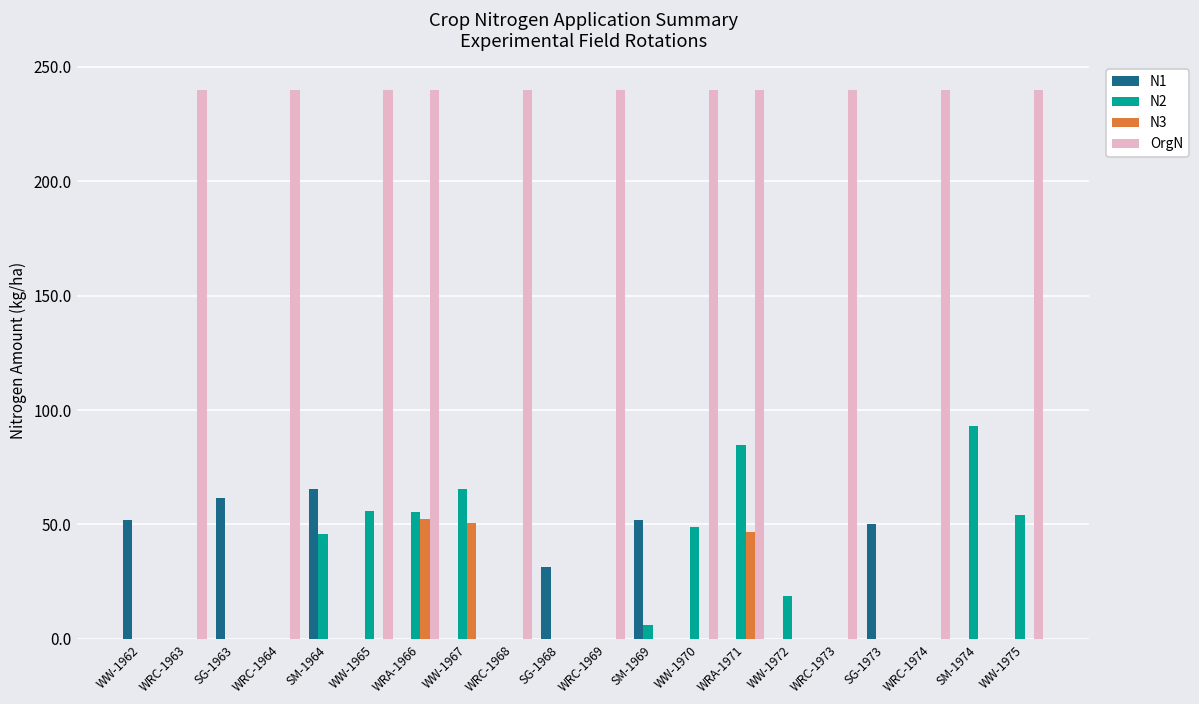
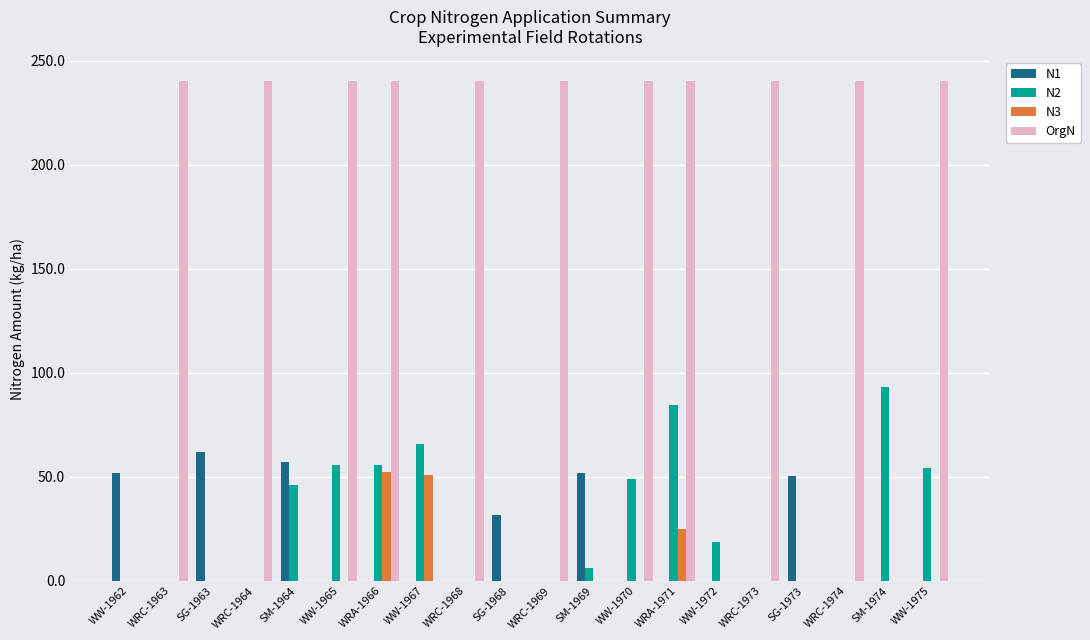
  {
    "N1": {
      "WW-1962": 52,
      "WRC-1963": 0,
      "SG-1963": 62,
      "WRC-1964": 0,
-     "SM-1964": 66,
+     "SM-1964": 57,
      "WW-1965": 0,
      "WRA-1966": 0,
      "WW-1967": 0,
      "WRC-1968": 0,
      "SG-1968": 32,
      "WRC-1969": 0,
      "SM-1969": 52,
      "WW-1970": 0,
      "WRA-1971": 0,
      "WW-1972": 0,
      "WRC-1973": 0,
      "SG-1973": 50,
      "WRC-1974": 0,
      "SM-1974": 0,
      "WW-1975": 0
    },
    "N2": {
      "WW-1962": 0,
      "WRC-1963": 0,
      "SG-1963": 0,
      "WRC-1964": 0,
      "SM-1964": 46,
      "WW-1965": 56,
      "WRA-1966": 56,
      "WW-1967": 66,
      "WRC-1968": 0,
      "SG-1968": 0,
      "WRC-1969": 0,
      "SM-1969": 6,
      "WW-1970": 49,
      "WRA-1971": 85,
      "WW-1972": 19,
      "WRC-1973": 0,
      "SG-1973": 0,
      "WRC-1974": 0,
      "SM-1974": 93,
      "WW-1975": 54
    },
    "N3": {
      "WW-1962": 0,
      "WRC-1963": 0,
      "SG-1963": 0,
      "WRC-1964": 0,
      "SM-1964": 0,
      "WW-1965": 0,
      "WRA-1966": 52,
      "WW-1967": 51,
      "WRC-1968": 0,
      "SG-1968": 0,
      "WRC-1969": 0,
      "SM-1969": 0,
      "WW-1970": 0,
-     "WRA-1971": 47,
+     "WRA-1971": 25,
      "WW-1972": 0,
      "WRC-1973": 0,
      "SG-1973": 0,
      "WRC-1974": 0,
      "SM-1974": 0,
      "WW-1975": 0
    },
    "OrgN": {
      "WW-1962": 0,
      "WRC-1963": 240,
      "SG-1963": 0,
      "WRC-1964": 240,
      "SM-1964": 0,
      "WW-1965": 240,
      "WRA-1966": 240,
      "WW-1967": 0,
      "WRC-1968": 240,
      "SG-1968": 0,
      "WRC-1969": 240,
      "SM-1969": 0,
      "WW-1970": 240,
      "WRA-1971": 240,
      "WW-1972": 0,
      "WRC-1973": 240,
      "SG-1973": 0,
      "WRC-1974": 240,
      "SM-1974": 0,
      "WW-1975": 240
    }
  }
